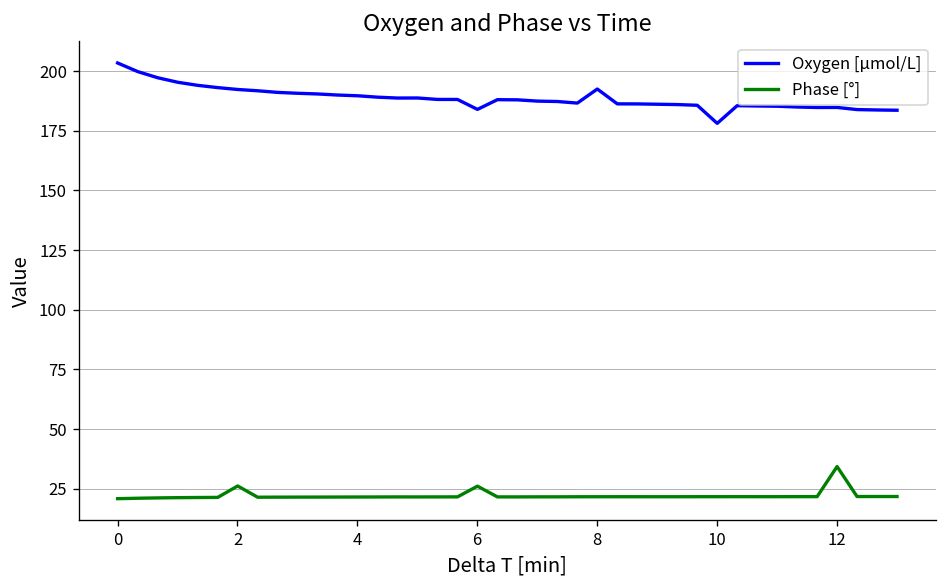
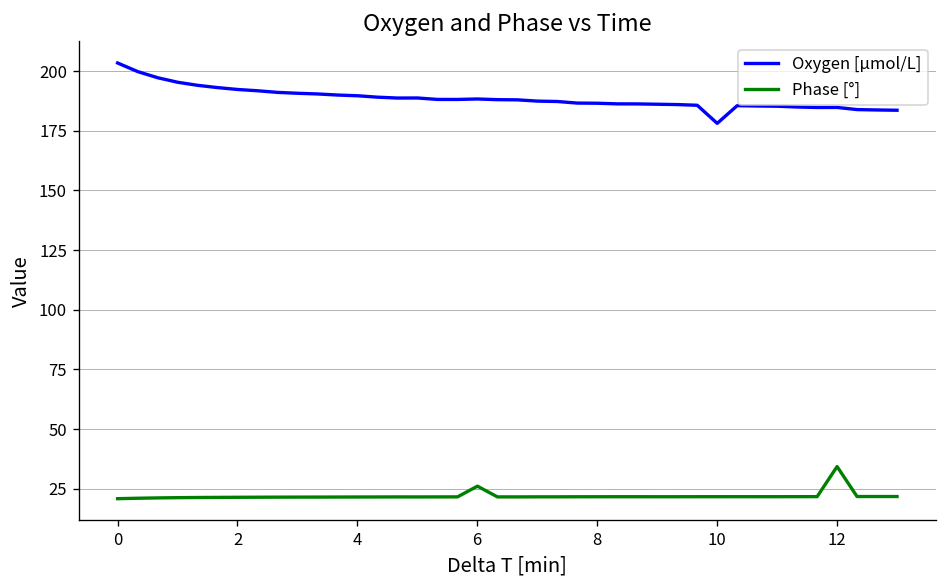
  {
    "Oxygen [μmol/L]": {
      "0": 203,
      "2": 192,
      "4": 190,
-     "6": 184,
-     "8": 193,
+     "6": 188,
+     "8": 187,
      "10": 178,
      "12": 185
    },
    "Phase [°]": {
      "0": 21,
-     "2": 26,
+     "2": 21,
      "4": 22,
      "6": 26,
      "8": 22,
      "10": 22,
      "12": 34
    }
  }
